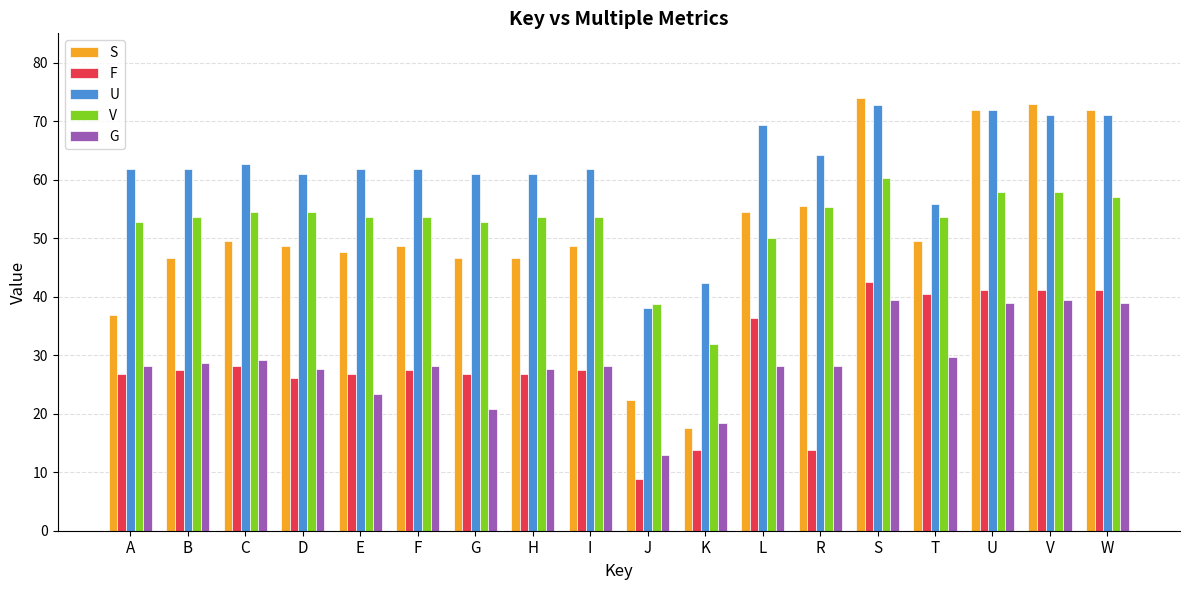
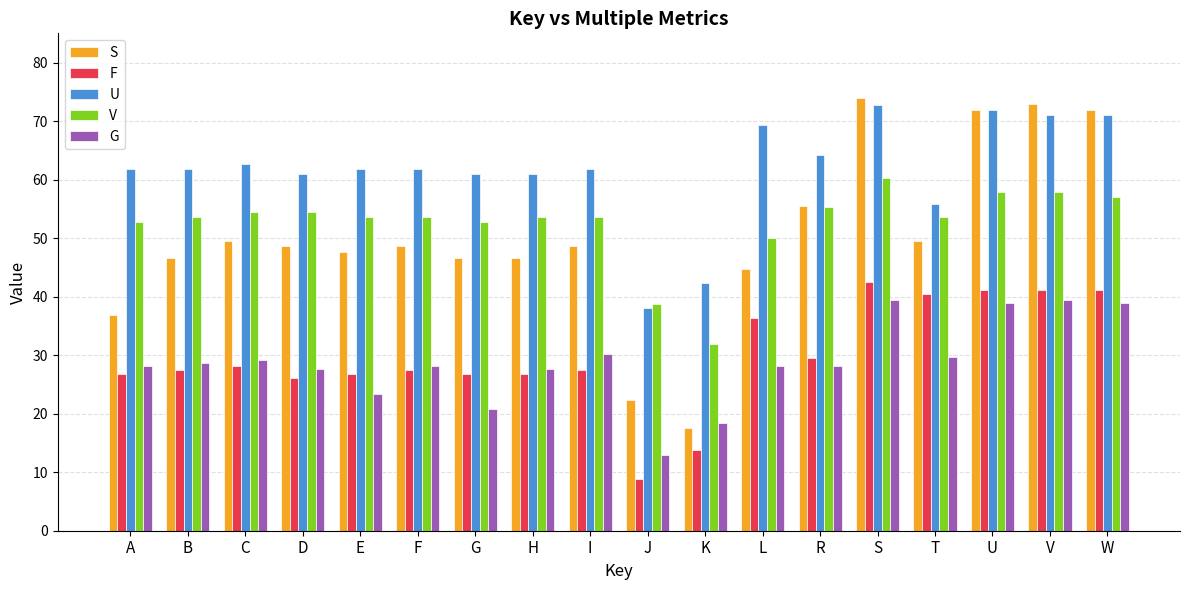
  {
    "S": {
      "A": 37,
      "B": 47,
      "C": 50,
      "D": 49,
      "E": 48,
      "F": 49,
      "G": 47,
      "H": 47,
      "I": 49,
      "J": 22,
      "K": 18,
-     "L": 54,
+     "L": 45,
      "R": 55,
      "S": 74,
      "T": 50,
      "U": 72,
      "V": 73,
      "W": 72
    },
    "F": {
      "A": 27,
      "B": 27,
      "C": 28,
      "D": 26,
      "E": 27,
      "F": 27,
      "G": 27,
      "H": 27,
      "I": 27,
      "J": 9,
      "K": 14,
      "L": 36,
-     "R": 14,
+     "R": 30,
      "S": 43,
      "T": 41,
      "U": 41,
      "V": 41,
      "W": 41
    },
    "U": {
      "A": 62,
      "B": 62,
      "C": 63,
      "D": 61,
      "E": 62,
      "F": 62,
      "G": 61,
      "H": 61,
      "I": 62,
      "J": 38,
      "K": 42,
      "L": 69,
      "R": 64,
      "S": 73,
      "T": 56,
      "U": 72,
      "V": 71,
      "W": 71
    },
    "V": {
      "A": 53,
      "B": 54,
      "C": 54,
      "D": 54,
      "E": 54,
      "F": 54,
      "G": 53,
      "H": 54,
      "I": 54,
      "J": 39,
      "K": 32,
      "L": 50,
      "R": 55,
      "S": 60,
      "T": 54,
      "U": 58,
      "V": 58,
      "W": 57
    },
    "G": {
      "A": 28,
      "B": 29,
      "C": 29,
      "D": 28,
      "E": 23,
      "F": 28,
      "G": 21,
      "H": 28,
-     "I": 28,
+     "I": 30,
      "J": 13,
      "K": 18,
      "L": 28,
      "R": 28,
      "S": 39,
      "T": 30,
      "U": 39,
      "V": 39,
      "W": 39
    }
  }
